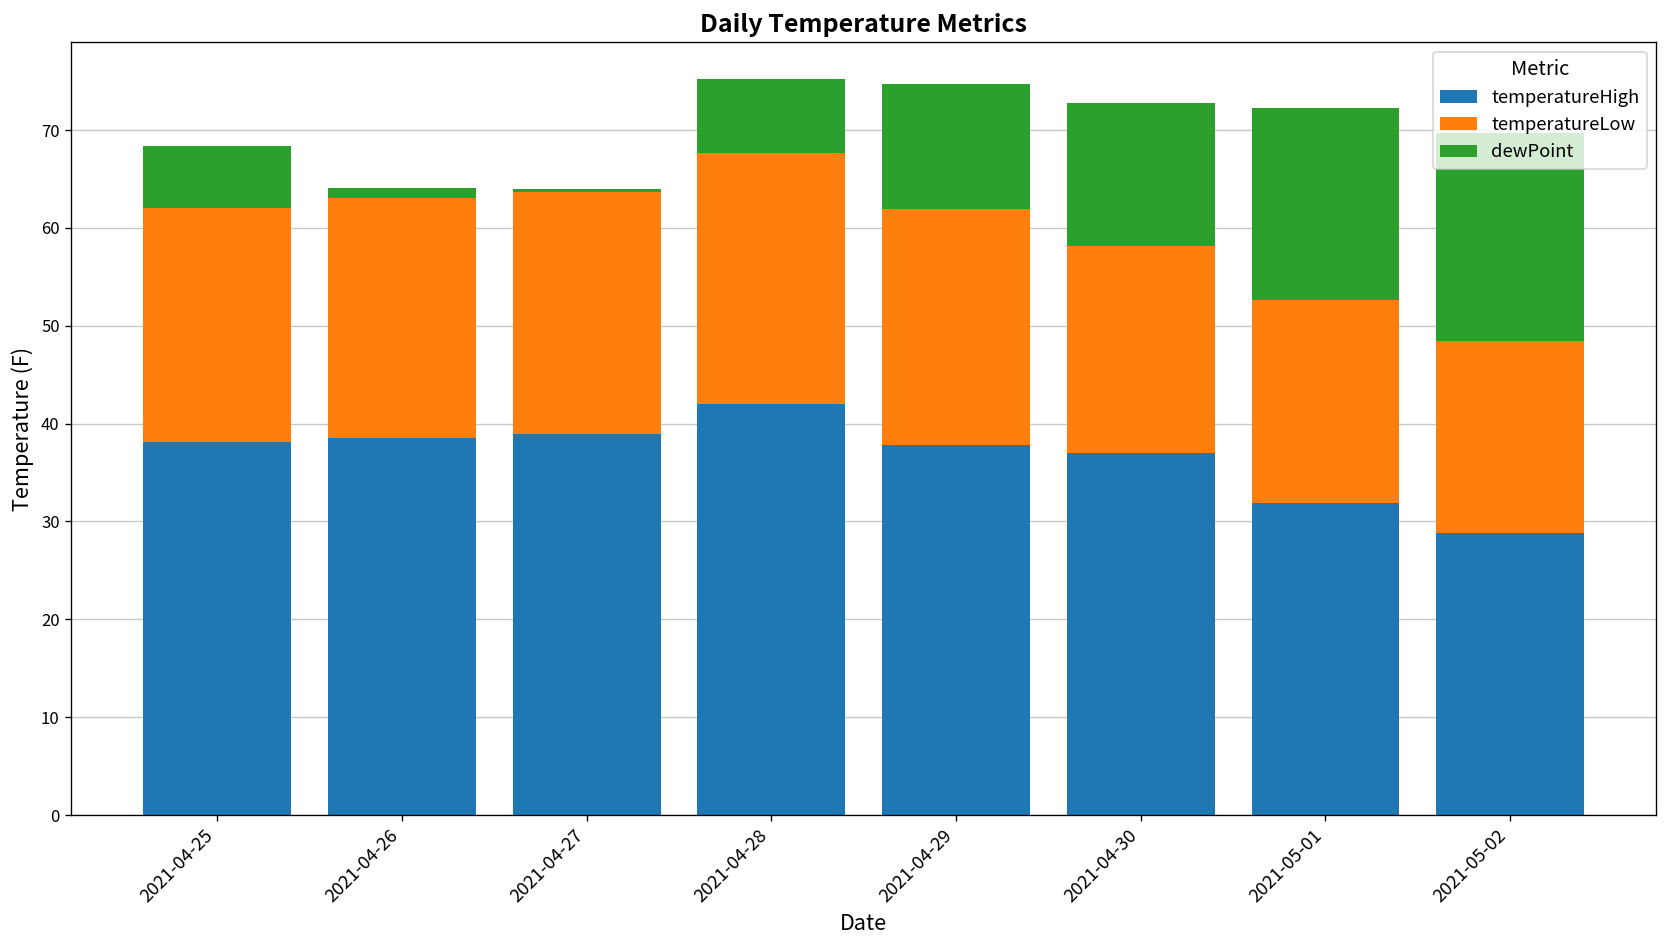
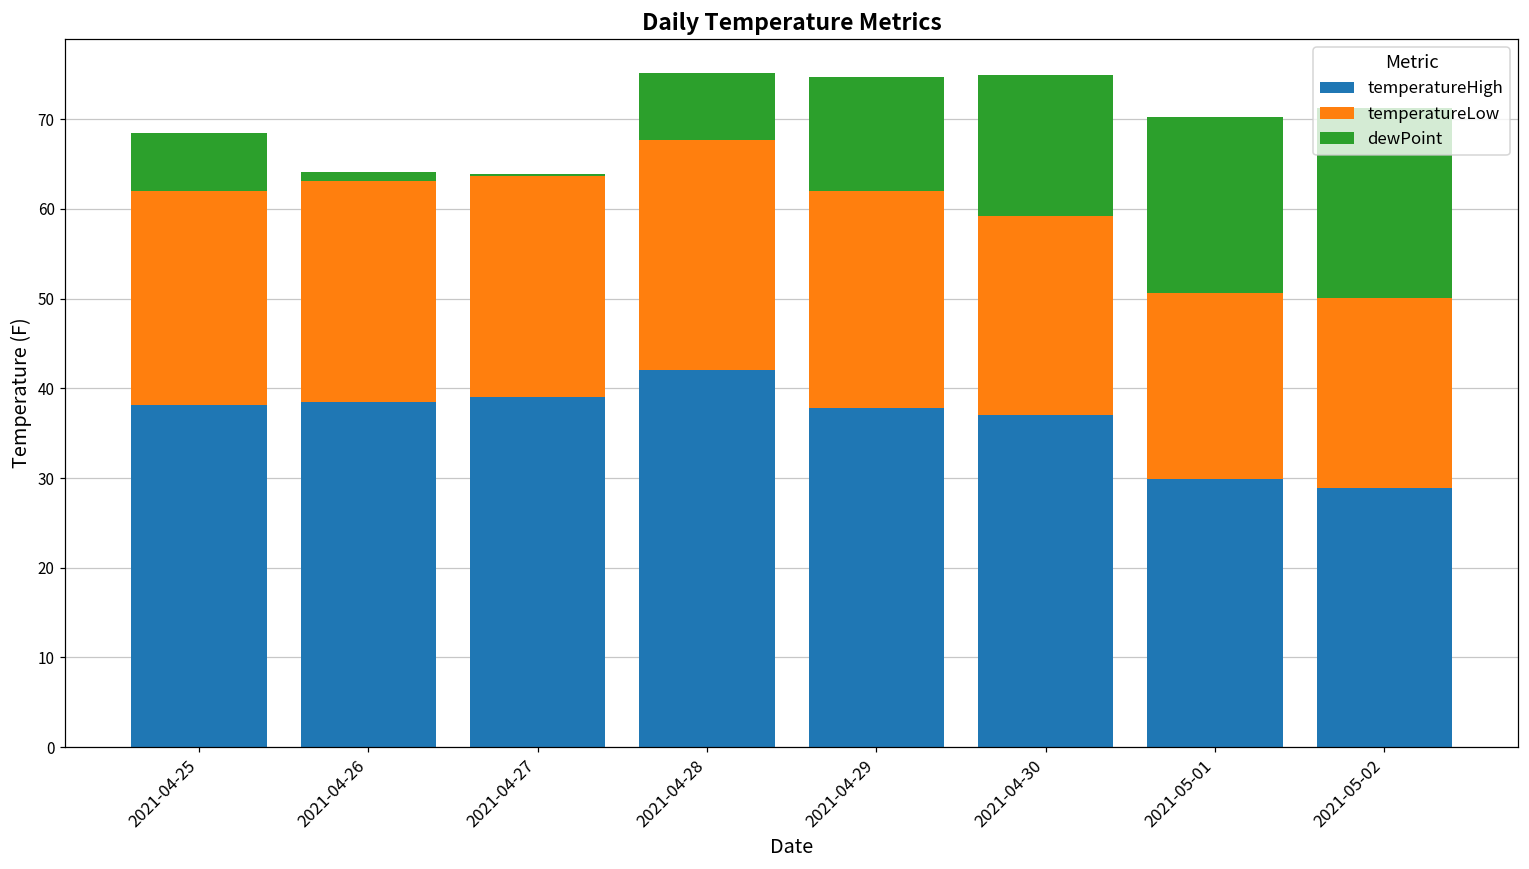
  {
    "temperatureHigh": {
      "2021-04-25": 38,
      "2021-04-26": 38,
      "2021-04-27": 39,
      "2021-04-28": 42,
      "2021-04-29": 38,
      "2021-04-30": 37,
-     "2021-05-01": 32,
+     "2021-05-01": 30,
      "2021-05-02": 29
    },
    "temperatureLow": {
      "2021-04-25": 24,
      "2021-04-26": 25,
      "2021-04-27": 25,
      "2021-04-28": 26,
      "2021-04-29": 24,
-     "2021-04-30": 21,
+     "2021-04-30": 22,
      "2021-05-01": 21,
-     "2021-05-02": 20
+     "2021-05-02": 21
    },
    "dewPoint": {
      "2021-04-25": 6,
      "2021-04-26": 1,
      "2021-04-28": 8,
      "2021-04-29": 13,
-     "2021-04-30": 15,
+     "2021-04-30": 16,
      "2021-05-01": 20
    }
  }
